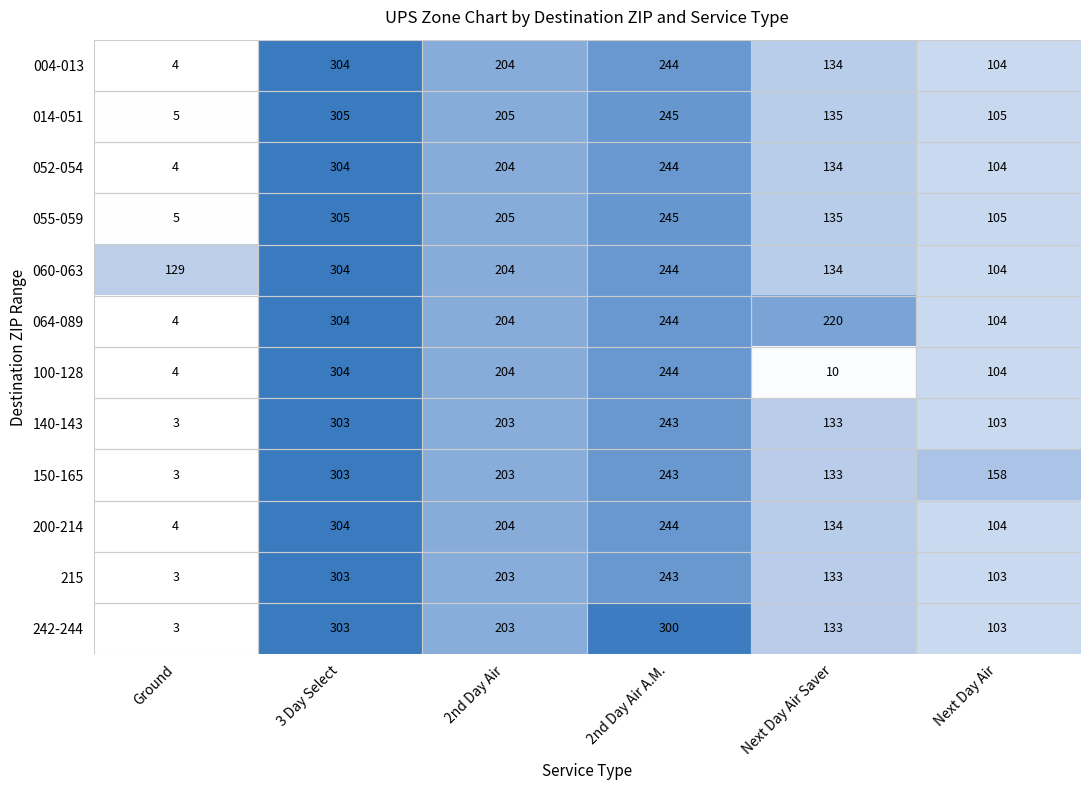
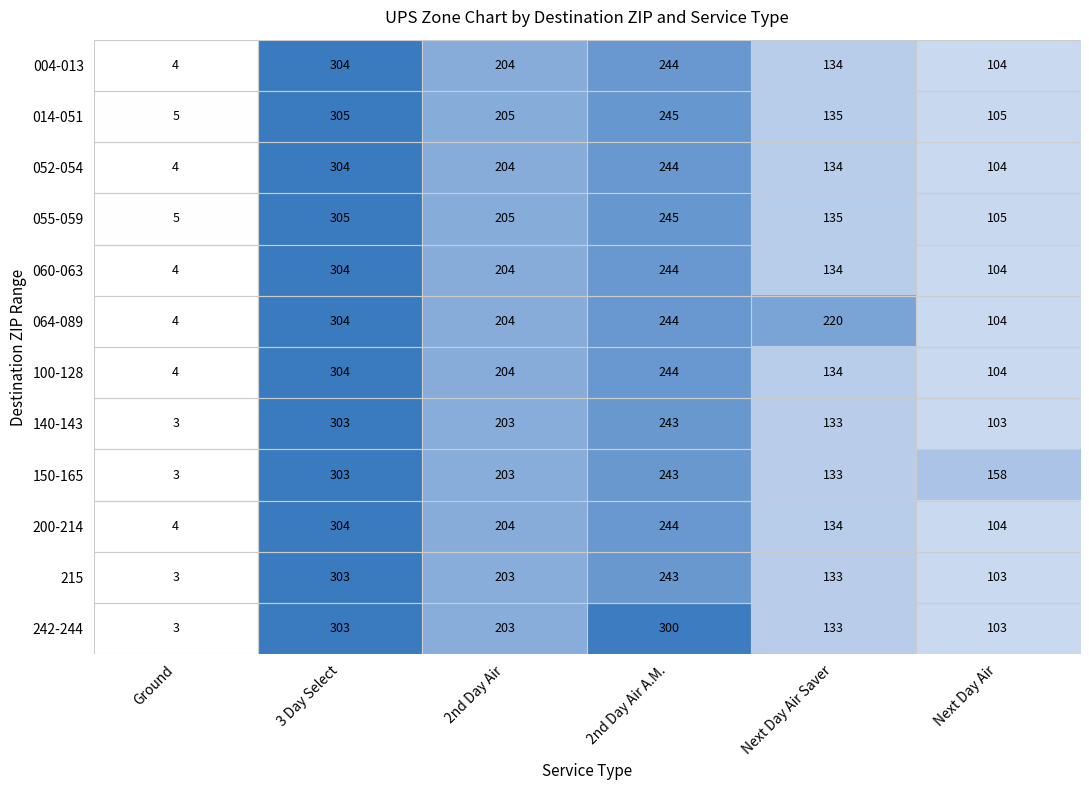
  {
    "004-013": {
      "Ground": 4,
      "3 Day Select": 304,
      "2nd Day Air": 204,
      "2nd Day Air A.M.": 244,
      "Next Day Air Saver": 134,
      "Next Day Air": 104
    },
    "014-051": {
      "Ground": 5,
      "3 Day Select": 305,
      "2nd Day Air": 205,
      "2nd Day Air A.M.": 245,
      "Next Day Air Saver": 135,
      "Next Day Air": 105
    },
    "052-054": {
      "Ground": 4,
      "3 Day Select": 304,
      "2nd Day Air": 204,
      "2nd Day Air A.M.": 244,
      "Next Day Air Saver": 134,
      "Next Day Air": 104
    },
    "055-059": {
      "Ground": 5,
      "3 Day Select": 305,
      "2nd Day Air": 205,
      "2nd Day Air A.M.": 245,
      "Next Day Air Saver": 135,
      "Next Day Air": 105
    },
    "060-063": {
-     "Ground": 129,
+     "Ground": 4,
      "3 Day Select": 304,
      "2nd Day Air": 204,
      "2nd Day Air A.M.": 244,
      "Next Day Air Saver": 134,
      "Next Day Air": 104
    },
    "064-089": {
      "Ground": 4,
      "3 Day Select": 304,
      "2nd Day Air": 204,
      "2nd Day Air A.M.": 244,
      "Next Day Air Saver": 220,
      "Next Day Air": 104
    },
    "100-128": {
      "Ground": 4,
      "3 Day Select": 304,
      "2nd Day Air": 204,
      "2nd Day Air A.M.": 244,
-     "Next Day Air Saver": 10,
+     "Next Day Air Saver": 134,
      "Next Day Air": 104
    },
    "140-143": {
      "Ground": 3,
      "3 Day Select": 303,
      "2nd Day Air": 203,
      "2nd Day Air A.M.": 243,
      "Next Day Air Saver": 133,
      "Next Day Air": 103
    },
    "150-165": {
      "Ground": 3,
      "3 Day Select": 303,
      "2nd Day Air": 203,
      "2nd Day Air A.M.": 243,
      "Next Day Air Saver": 133,
      "Next Day Air": 158
    },
    "200-214": {
      "Ground": 4,
      "3 Day Select": 304,
      "2nd Day Air": 204,
      "2nd Day Air A.M.": 244,
      "Next Day Air Saver": 134,
      "Next Day Air": 104
    },
    "215": {
      "Ground": 3,
      "3 Day Select": 303,
      "2nd Day Air": 203,
      "2nd Day Air A.M.": 243,
      "Next Day Air Saver": 133,
      "Next Day Air": 103
    },
    "242-244": {
      "Ground": 3,
      "3 Day Select": 303,
      "2nd Day Air": 203,
      "2nd Day Air A.M.": 300,
      "Next Day Air Saver": 133,
      "Next Day Air": 103
    }
  }
